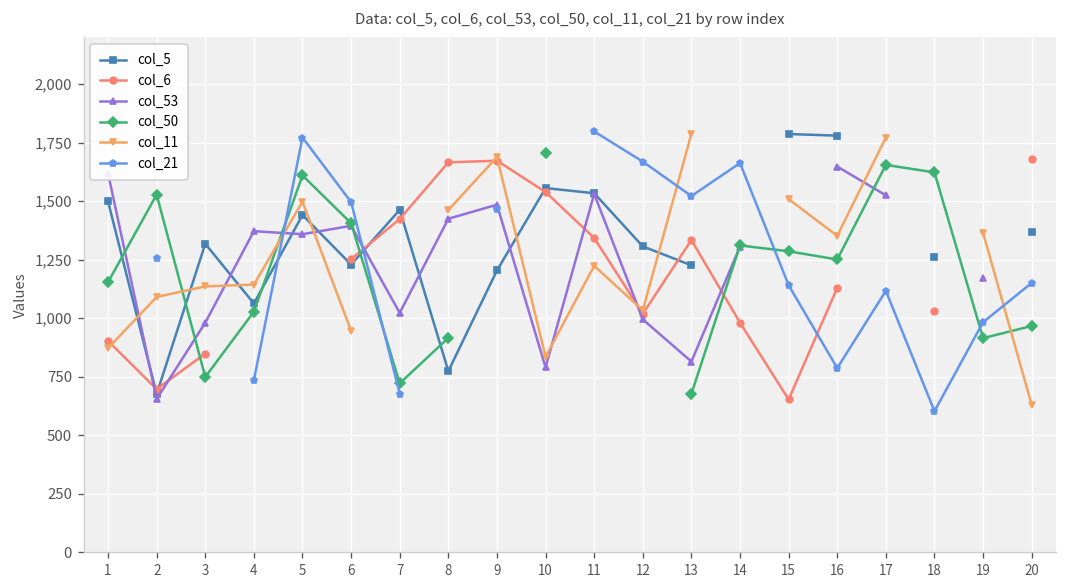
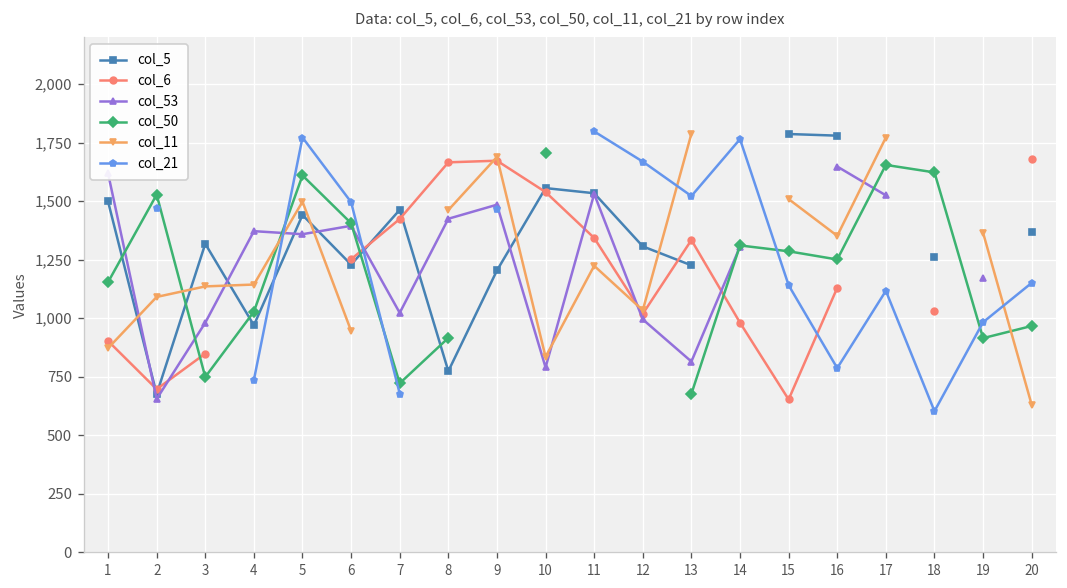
  {
    "col_5": {
      "1": "1,500",
      "2": "680",
      "3": "1,320",
-     "4": "1,060",
+     "4": "970",
      "5": "1,440",
      "6": "1,230",
      "7": "1,460",
      "8": "770",
      "9": "1,200",
      "10": "1,560",
      "12": "1,310",
      "13": "1,230",
      "15": "1,790",
      "16": "1,780",
      "18": "1,260",
      "20": "1,370"
    },
    "col_53": {
      "1": "1,620",
      "2": "660",
      "3": "980",
      "4": "1,370",
      "5": "1,360",
      "7": "1,020",
      "8": "1,430",
      "9": "1,490",
      "10": "790",
      "12": "1,000",
      "13": "820",
      "16": "1,650",
      "17": "1,530",
      "19": "1,170"
    },
    "col_50": {
      "1": "1,150",
      "2": "1,530",
      "3": "750",
      "4": "1,030",
      "5": "1,610",
      "7": "720",
      "8": "920",
      "10": "1,700",
      "13": "680",
      "15": "1,290",
      "16": "1,250",
      "17": "1,660",
      "18": "1,620",
      "19": "920",
      "20": "970"
    },
    "col_21": {
-     "2": "1,260",
+     "2": "1,470",
      "4": "740",
      "5": "1,770",
      "6": "1,500",
      "7": "680",
      "9": "1,470",
      "11": "1,800",
      "12": "1,670",
      "13": "1,520",
-     "14": "1,660",
+     "14": "1,770",
      "15": "1,140",
      "16": "790",
      "17": "1,120",
      "18": "600",
      "19": "980",
      "20": "1,150"
    }
  }
